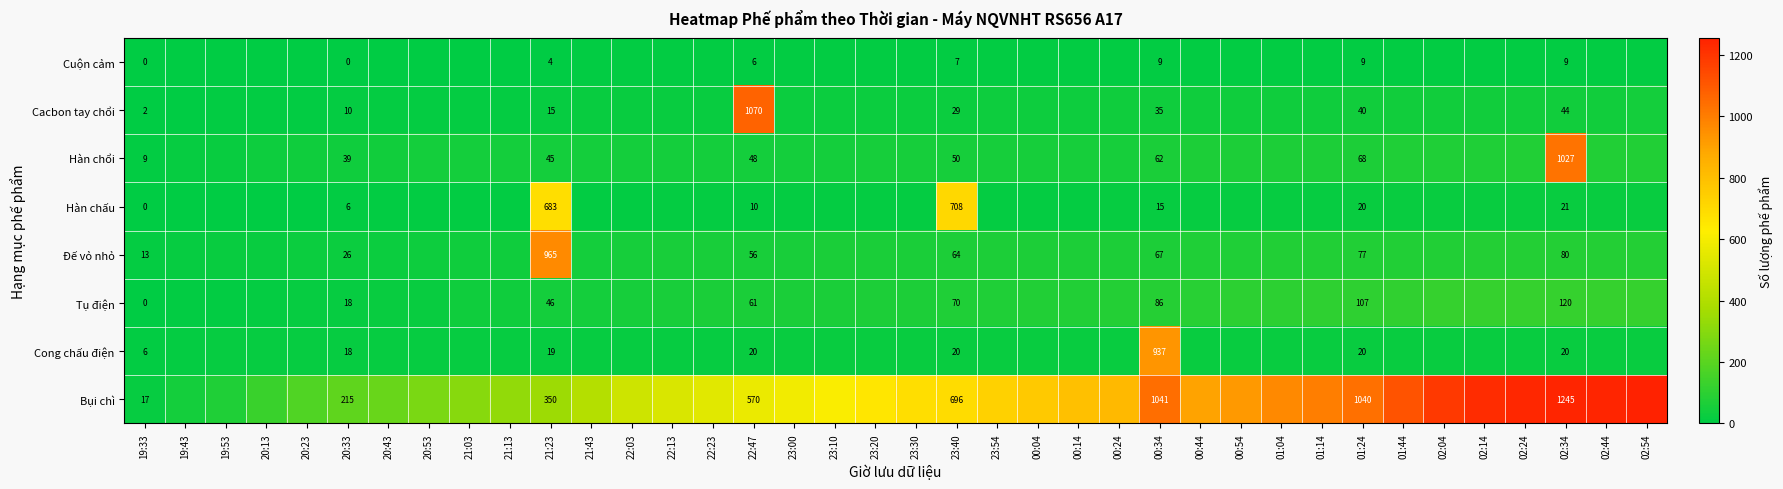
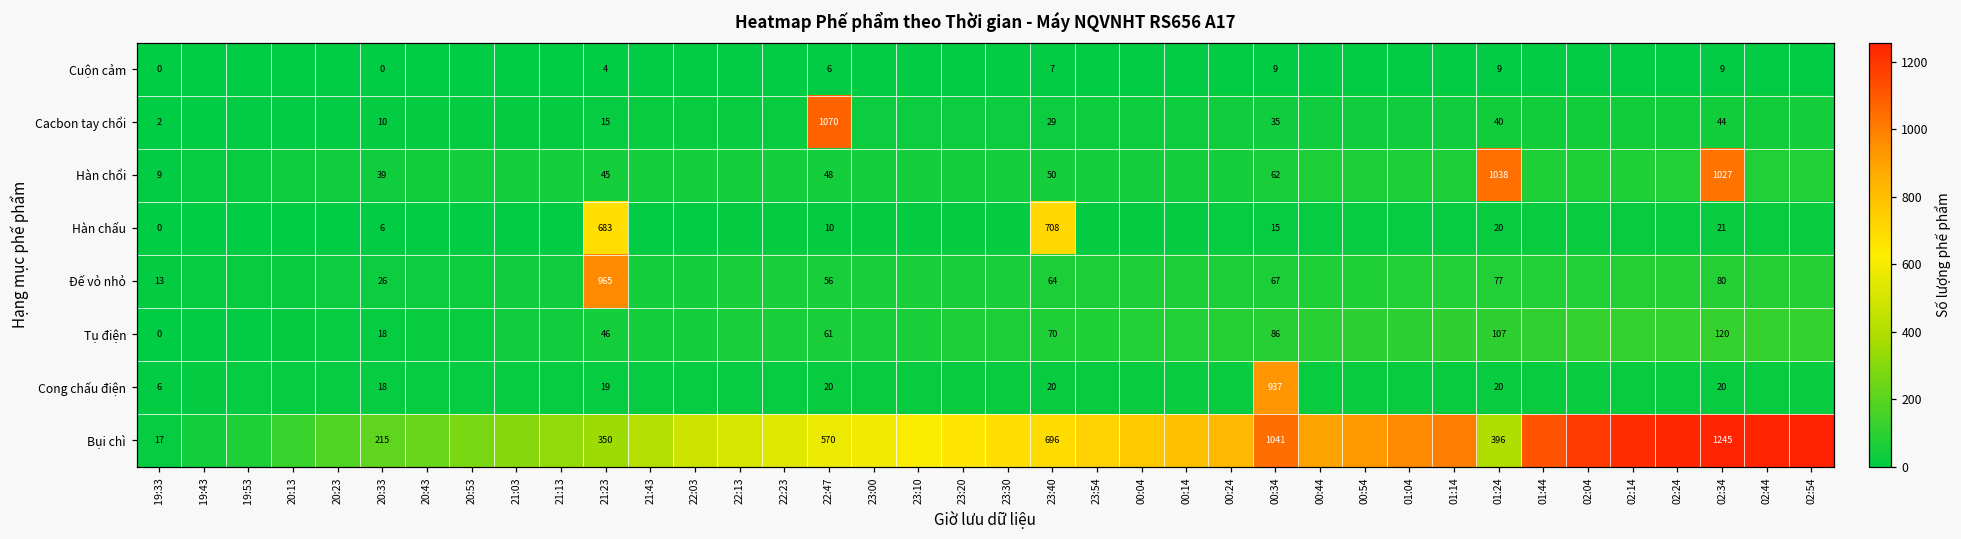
  {
    "Cuộn cảm": {
      "19:33": 0,
      "20:33": 0,
      "21:23": 4,
      "22:47": 6,
      "23:40": 7,
      "00:34": 9,
      "01:24": 9,
      "02:34": 9
    },
    "Cacbon tay chổi": {
      "19:33": 2,
      "20:33": 10,
      "21:23": 15,
      "22:47": 1070,
      "23:40": 29,
      "00:34": 35,
      "01:24": 40,
      "02:34": 44
    },
    "Hàn chổi": {
      "19:33": 9,
      "20:33": 39,
      "21:23": 45,
      "22:47": 48,
      "23:40": 50,
      "00:34": 62,
-     "01:24": 68,
+     "01:24": 1038,
      "02:34": 1027
    },
    "Hàn chấu": {
      "19:33": 0,
      "20:33": 6,
      "21:23": 683,
      "22:47": 10,
      "23:40": 708,
      "00:34": 15,
      "01:24": 20,
      "02:34": 21
    },
    "Đế vỏ nhỏ": {
      "19:33": 13,
      "20:33": 26,
      "21:23": 965,
      "22:47": 56,
      "23:40": 64,
      "00:34": 67,
      "01:24": 77,
      "02:34": 80
    },
    "Tụ điện": {
      "19:33": 0,
      "20:33": 18,
      "21:23": 46,
      "22:47": 61,
      "23:40": 70,
      "00:34": 86,
      "01:24": 107,
      "02:34": 120
    },
    "Cong chấu điện": {
      "19:33": 6,
      "20:33": 18,
      "21:23": 19,
      "22:47": 20,
      "23:40": 20,
      "00:34": 937,
      "01:24": 20,
      "02:34": 20
    },
    "Bụi chì": {
      "19:33": 17,
      "20:33": 215,
      "21:23": 350,
      "22:47": 570,
      "23:40": 696,
      "00:34": 1041,
-     "01:24": 1040,
+     "01:24": 396,
      "02:34": 1245
    }
  }
